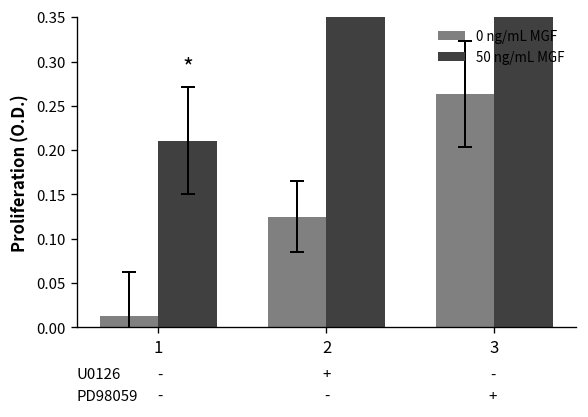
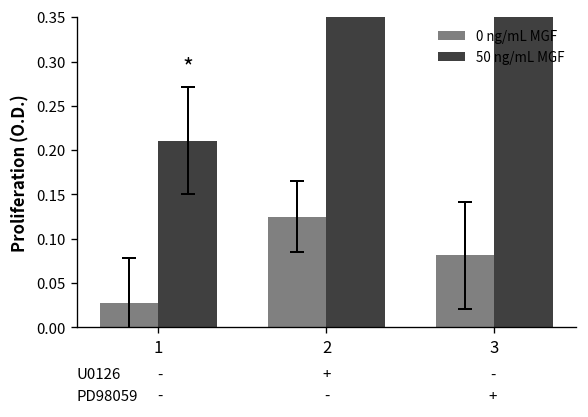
  {
    "0 ng/mL MGF": {
-     "1": 0.01,
+     "1": 0.03,
      "2": 0.13,
-     "3": 0.26
+     "3": 0.08
    },
    "50 ng/mL MGF": {
      "1": 0.21
    }
  }
